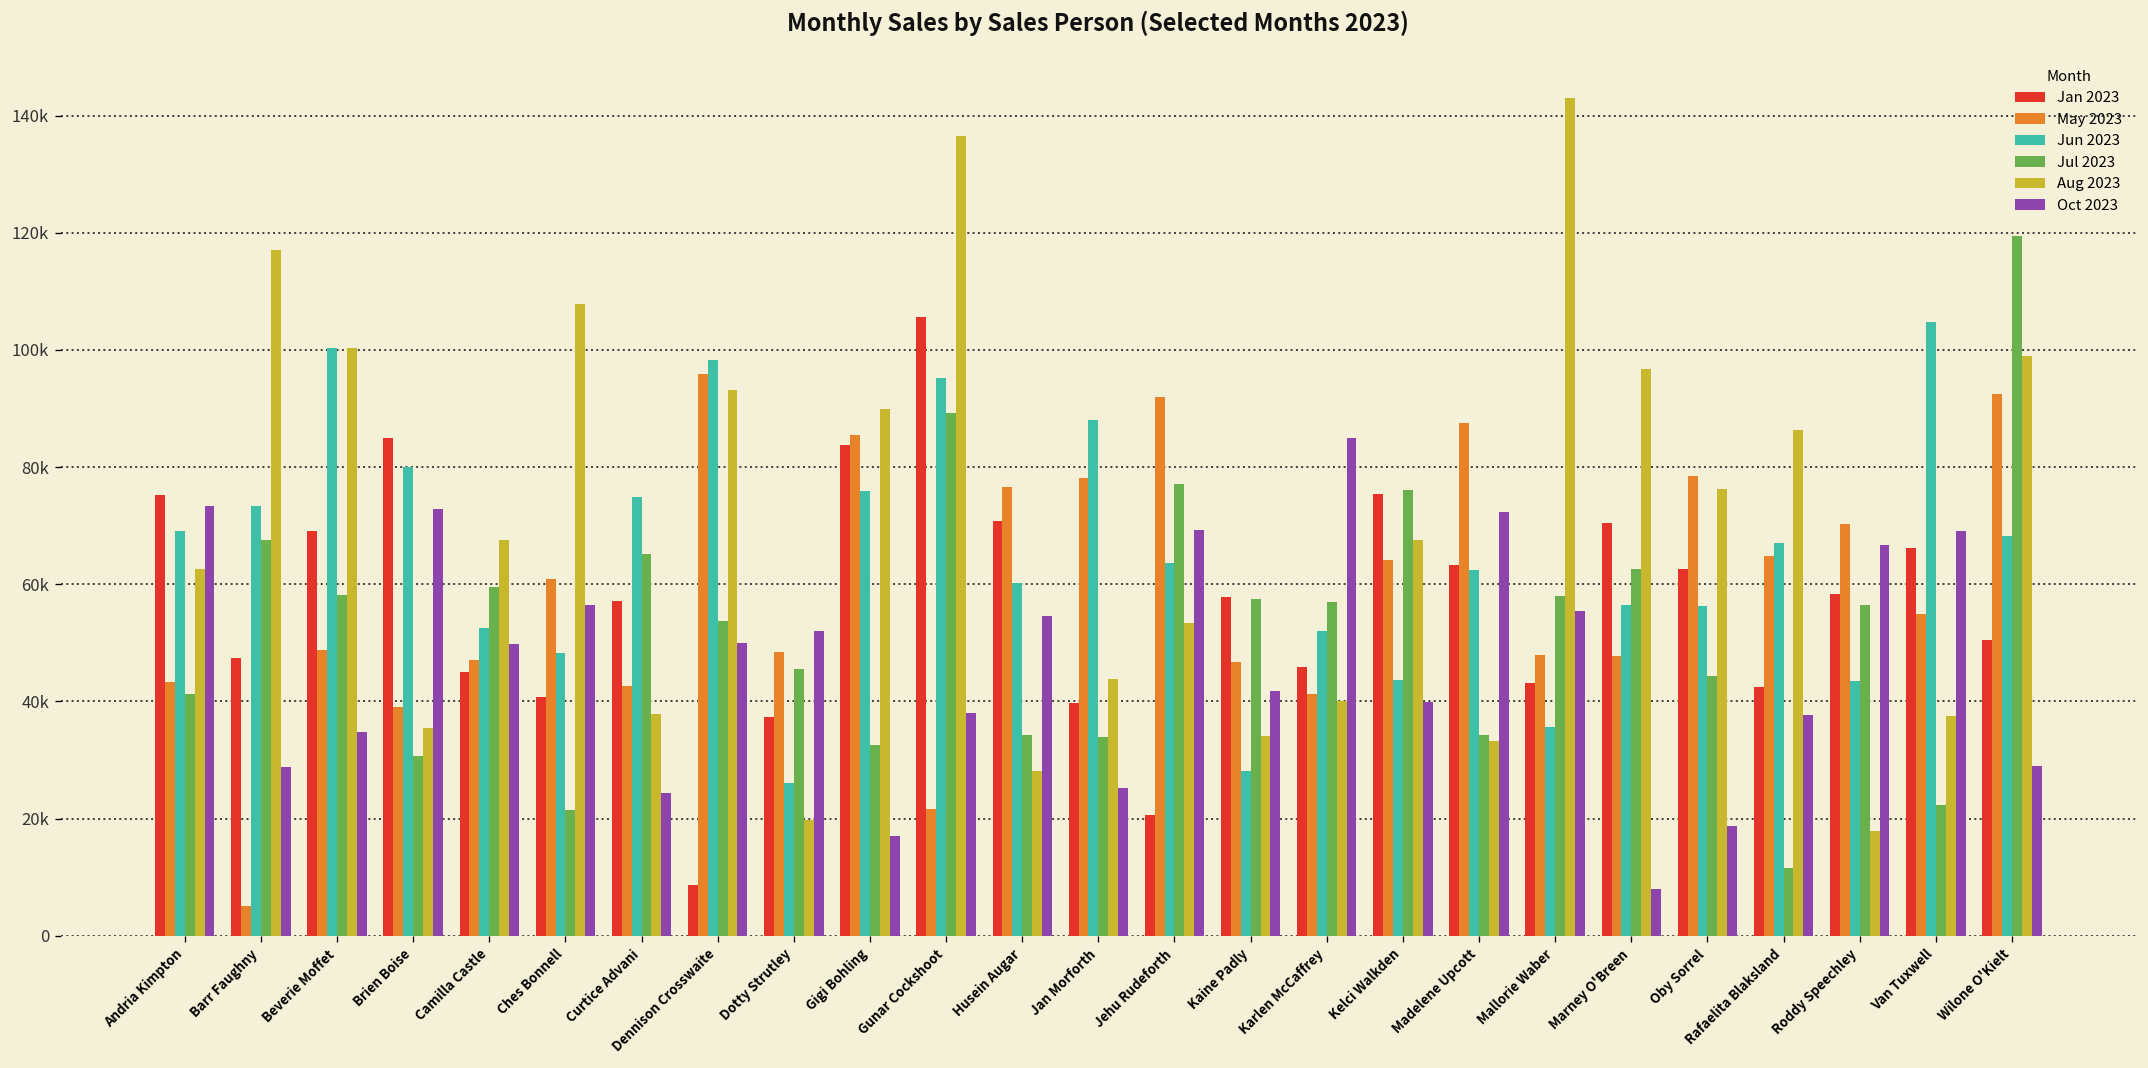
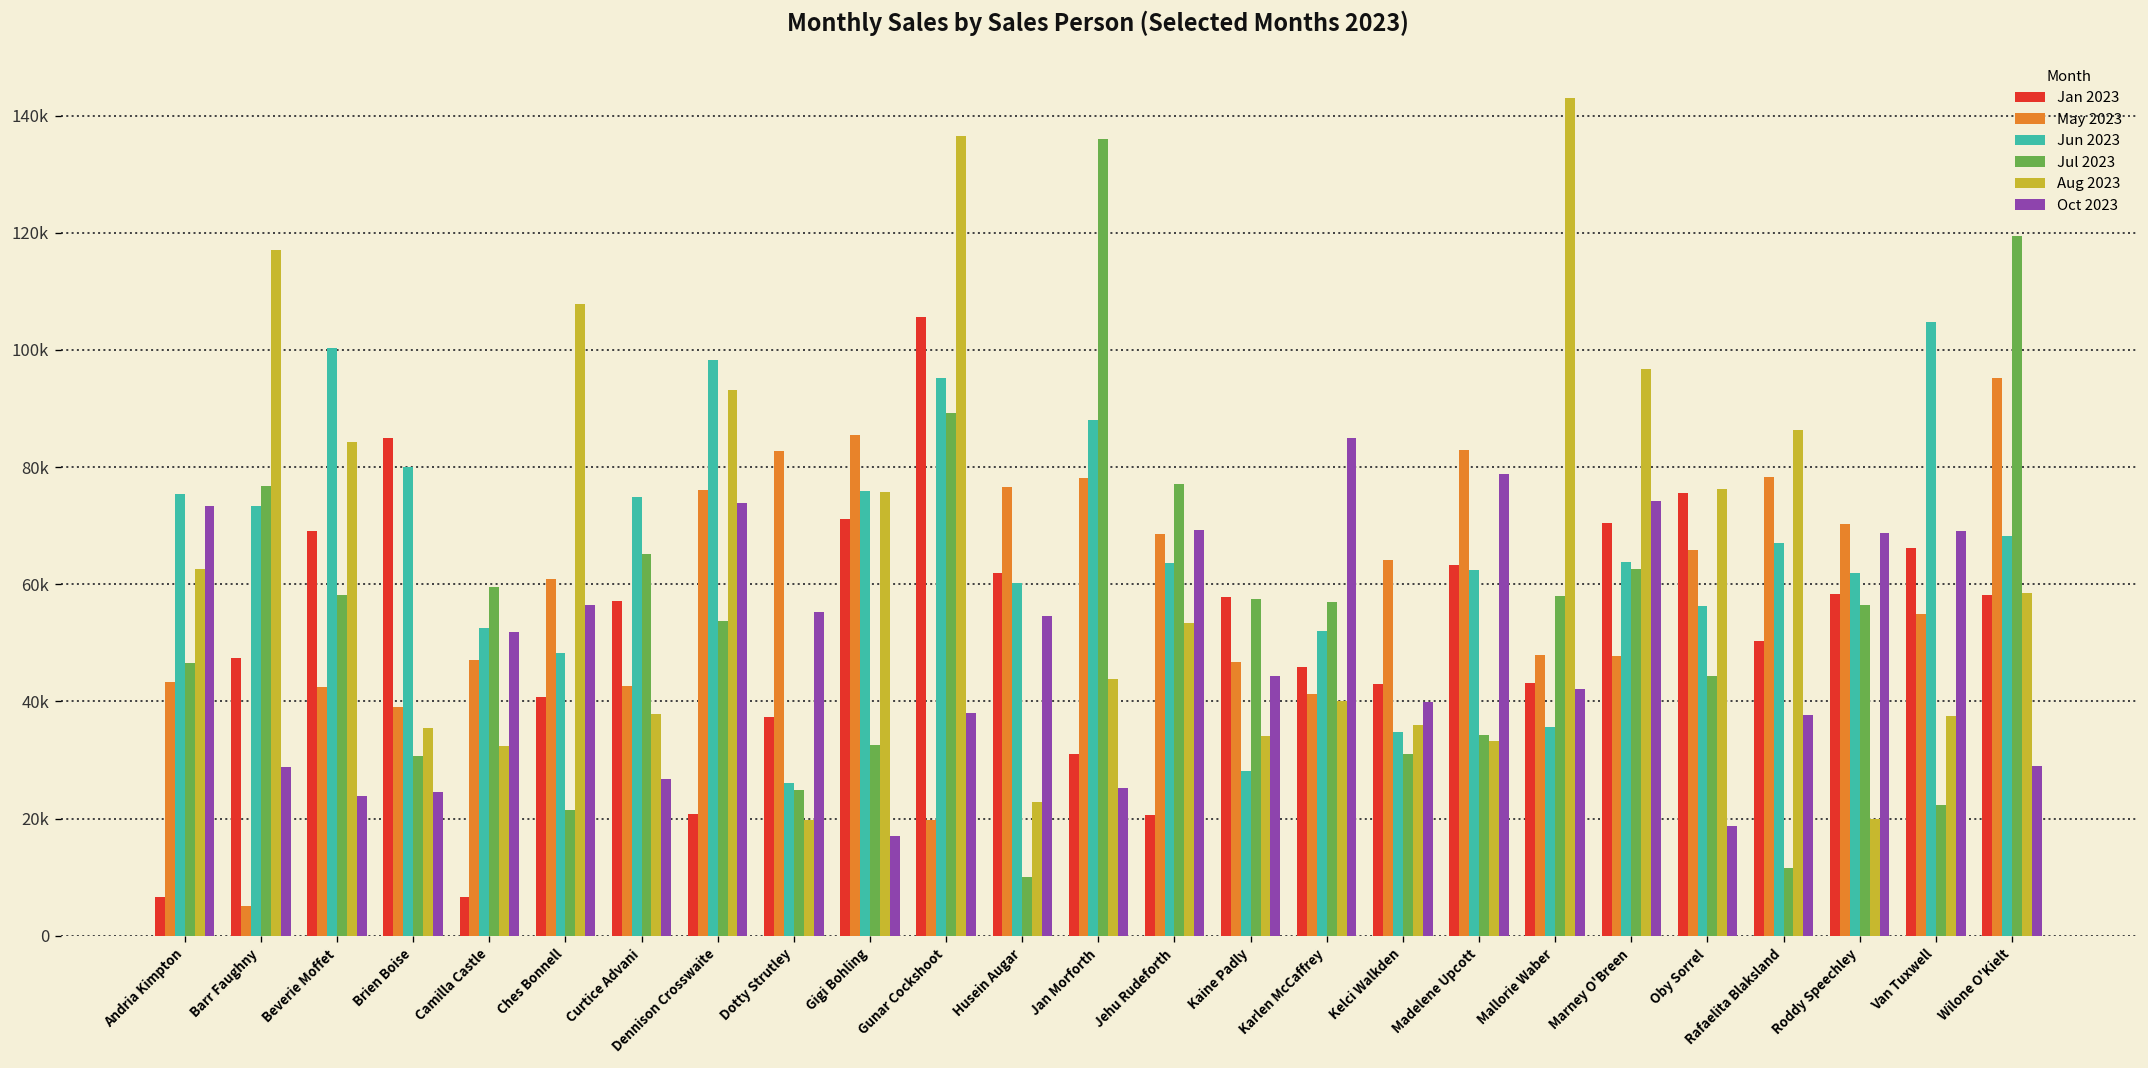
  {
    "Jan 2023": {
-     "Andria Kimpton": 75000,
+     "Andria Kimpton": 7000,
      "Barr Faughny": 47000,
      "Beverie Moffet": 69000,
      "Brien Boise": 85000,
-     "Camilla Castle": 45000,
+     "Camilla Castle": 7000,
      "Ches Bonnell": 41000,
      "Curtice Advani": 57000,
-     "Dennison Crosswaite": 9000,
+     "Dennison Crosswaite": 21000,
      "Dotty Strutley": 37000,
-     "Gigi Bohling": 84000,
+     "Gigi Bohling": 71000,
      "Gunar Cockshoot": 106000,
-     "Husein Augar": 71000,
-     "Jan Morforth": 40000,
+     "Husein Augar": 62000,
+     "Jan Morforth": 31000,
      "Jehu Rudeforth": 21000,
      "Kaine Padly": 58000,
      "Karlen McCaffrey": 46000,
-     "Kelci Walkden": 75000,
+     "Kelci Walkden": 43000,
      "Madelene Upcott": 63000,
      "Mallorie Waber": 43000,
      "Marney O'Breen": 70000,
-     "Oby Sorrel": 63000,
-     "Rafaelita Blaksland": 43000,
+     "Oby Sorrel": 76000,
+     "Rafaelita Blaksland": 50000,
      "Roddy Speechley": 58000,
      "Van Tuxwell": 66000,
-     "Wilone O'Kielt": 50000
+     "Wilone O'Kielt": 58000
    },
    "May 2023": {
      "Andria Kimpton": 43000,
      "Barr Faughny": 5000,
-     "Beverie Moffet": 49000,
+     "Beverie Moffet": 43000,
      "Brien Boise": 39000,
      "Camilla Castle": 47000,
      "Ches Bonnell": 61000,
      "Curtice Advani": 43000,
-     "Dennison Crosswaite": 96000,
-     "Dotty Strutley": 48000,
+     "Dennison Crosswaite": 76000,
+     "Dotty Strutley": 83000,
      "Gigi Bohling": 86000,
-     "Gunar Cockshoot": 22000,
+     "Gunar Cockshoot": 20000,
      "Husein Augar": 77000,
      "Jan Morforth": 78000,
-     "Jehu Rudeforth": 92000,
+     "Jehu Rudeforth": 69000,
      "Kaine Padly": 47000,
      "Karlen McCaffrey": 41000,
      "Kelci Walkden": 64000,
-     "Madelene Upcott": 88000,
+     "Madelene Upcott": 83000,
      "Mallorie Waber": 48000,
      "Marney O'Breen": 48000,
-     "Oby Sorrel": 79000,
-     "Rafaelita Blaksland": 65000,
+     "Oby Sorrel": 66000,
+     "Rafaelita Blaksland": 78000,
      "Roddy Speechley": 70000,
      "Van Tuxwell": 55000,
-     "Wilone O'Kielt": 93000
+     "Wilone O'Kielt": 95000
    },
    "Jun 2023": {
-     "Andria Kimpton": 69000,
+     "Andria Kimpton": 75000,
      "Barr Faughny": 73000,
      "Beverie Moffet": 100000,
      "Brien Boise": 80000,
      "Camilla Castle": 53000,
      "Ches Bonnell": 48000,
      "Curtice Advani": 75000,
      "Dennison Crosswaite": 98000,
      "Dotty Strutley": 26000,
      "Gigi Bohling": 76000,
      "Gunar Cockshoot": 95000,
      "Husein Augar": 60000,
      "Jan Morforth": 88000,
      "Jehu Rudeforth": 64000,
      "Kaine Padly": 28000,
      "Karlen McCaffrey": 52000,
-     "Kelci Walkden": 44000,
+     "Kelci Walkden": 35000,
      "Madelene Upcott": 63000,
      "Mallorie Waber": 36000,
-     "Marney O'Breen": 56000,
+     "Marney O'Breen": 64000,
      "Oby Sorrel": 56000,
      "Rafaelita Blaksland": 67000,
-     "Roddy Speechley": 43000,
+     "Roddy Speechley": 62000,
      "Van Tuxwell": 105000,
      "Wilone O'Kielt": 68000
    },
    "Jul 2023": {
-     "Andria Kimpton": 41000,
-     "Barr Faughny": 68000,
+     "Andria Kimpton": 47000,
+     "Barr Faughny": 77000,
      "Beverie Moffet": 58000,
      "Brien Boise": 31000,
      "Camilla Castle": 60000,
      "Ches Bonnell": 21000,
      "Curtice Advani": 65000,
      "Dennison Crosswaite": 54000,
-     "Dotty Strutley": 46000,
+     "Dotty Strutley": 25000,
      "Gigi Bohling": 33000,
      "Gunar Cockshoot": 89000,
-     "Husein Augar": 34000,
-     "Jan Morforth": 34000,
+     "Husein Augar": 10000,
+     "Jan Morforth": 136000,
      "Jehu Rudeforth": 77000,
      "Kaine Padly": 57000,
      "Karlen McCaffrey": 57000,
-     "Kelci Walkden": 76000,
+     "Kelci Walkden": 31000,
      "Madelene Upcott": 34000,
      "Mallorie Waber": 58000,
      "Marney O'Breen": 63000,
      "Oby Sorrel": 44000,
      "Rafaelita Blaksland": 12000,
      "Roddy Speechley": 56000,
      "Van Tuxwell": 22000,
      "Wilone O'Kielt": 120000
    },
    "Aug 2023": {
      "Andria Kimpton": 63000,
      "Barr Faughny": 117000,
-     "Beverie Moffet": 100000,
+     "Beverie Moffet": 84000,
      "Brien Boise": 36000,
-     "Camilla Castle": 68000,
+     "Camilla Castle": 32000,
      "Ches Bonnell": 108000,
      "Curtice Advani": 38000,
      "Dennison Crosswaite": 93000,
      "Dotty Strutley": 20000,
-     "Gigi Bohling": 90000,
+     "Gigi Bohling": 76000,
      "Gunar Cockshoot": 137000,
-     "Husein Augar": 28000,
+     "Husein Augar": 23000,
      "Jan Morforth": 44000,
      "Jehu Rudeforth": 53000,
      "Kaine Padly": 34000,
      "Karlen McCaffrey": 40000,
-     "Kelci Walkden": 68000,
+     "Kelci Walkden": 36000,
      "Madelene Upcott": 33000,
      "Mallorie Waber": 143000,
      "Marney O'Breen": 97000,
      "Oby Sorrel": 76000,
      "Rafaelita Blaksland": 86000,
-     "Roddy Speechley": 18000,
+     "Roddy Speechley": 20000,
      "Van Tuxwell": 37000,
-     "Wilone O'Kielt": 99000
+     "Wilone O'Kielt": 59000
    },
    "Oct 2023": {
      "Andria Kimpton": 73000,
      "Barr Faughny": 29000,
-     "Beverie Moffet": 35000,
-     "Brien Boise": 73000,
-     "Camilla Castle": 50000,
+     "Beverie Moffet": 24000,
+     "Brien Boise": 25000,
+     "Camilla Castle": 52000,
      "Ches Bonnell": 57000,
-     "Curtice Advani": 24000,
-     "Dennison Crosswaite": 50000,
-     "Dotty Strutley": 52000,
+     "Curtice Advani": 27000,
+     "Dennison Crosswaite": 74000,
+     "Dotty Strutley": 55000,
      "Gigi Bohling": 17000,
      "Gunar Cockshoot": 38000,
      "Husein Augar": 55000,
      "Jan Morforth": 25000,
      "Jehu Rudeforth": 69000,
-     "Kaine Padly": 42000,
+     "Kaine Padly": 44000,
      "Karlen McCaffrey": 85000,
      "Kelci Walkden": 40000,
-     "Madelene Upcott": 72000,
-     "Mallorie Waber": 56000,
-     "Marney O'Breen": 8000,
+     "Madelene Upcott": 79000,
+     "Mallorie Waber": 42000,
+     "Marney O'Breen": 74000,
      "Oby Sorrel": 19000,
      "Rafaelita Blaksland": 38000,
-     "Roddy Speechley": 67000,
+     "Roddy Speechley": 69000,
      "Van Tuxwell": 69000,
      "Wilone O'Kielt": 29000
    }
  }
